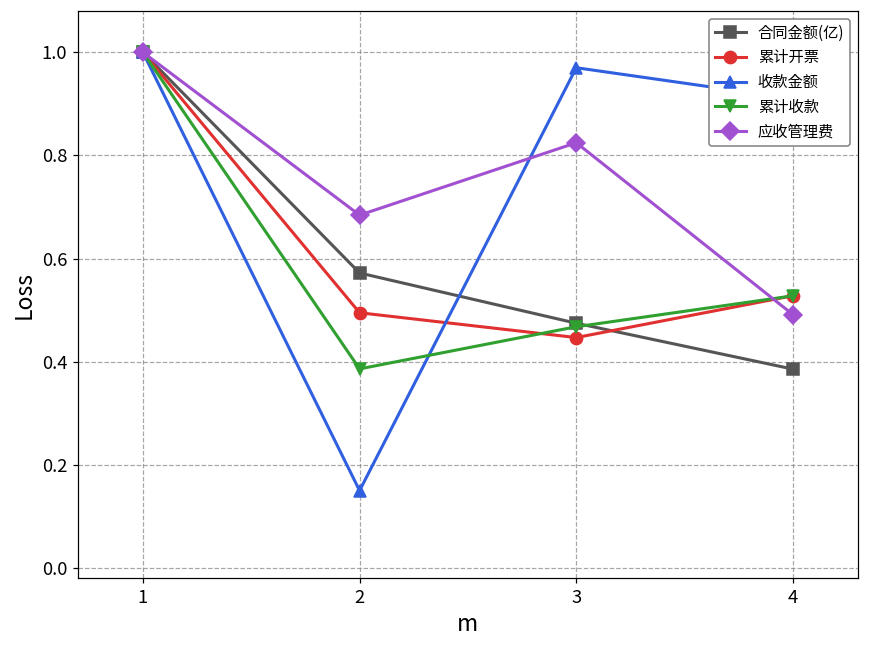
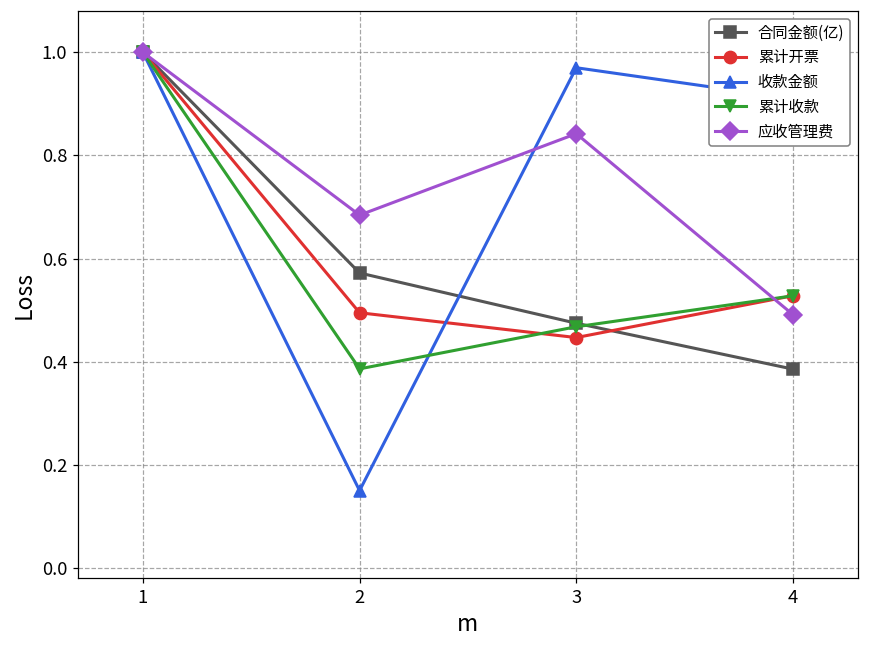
  {
    "合同金额(亿)": {
      "2": 0.57,
      "3": 0.47,
      "4": 0.39
    },
    "累计开票": {
      "2": 0.49,
      "3": 0.45
    },
    "收款金额": {
      "2": 0.15,
      "3": 0.97
    },
    "累计收款": {
      "2": 0.39,
      "3": 0.47
    },
    "应收管理费": {
      "2": 0.68,
-     "3": 0.82,
+     "3": 0.84,
      "4": 0.49
    }
  }
